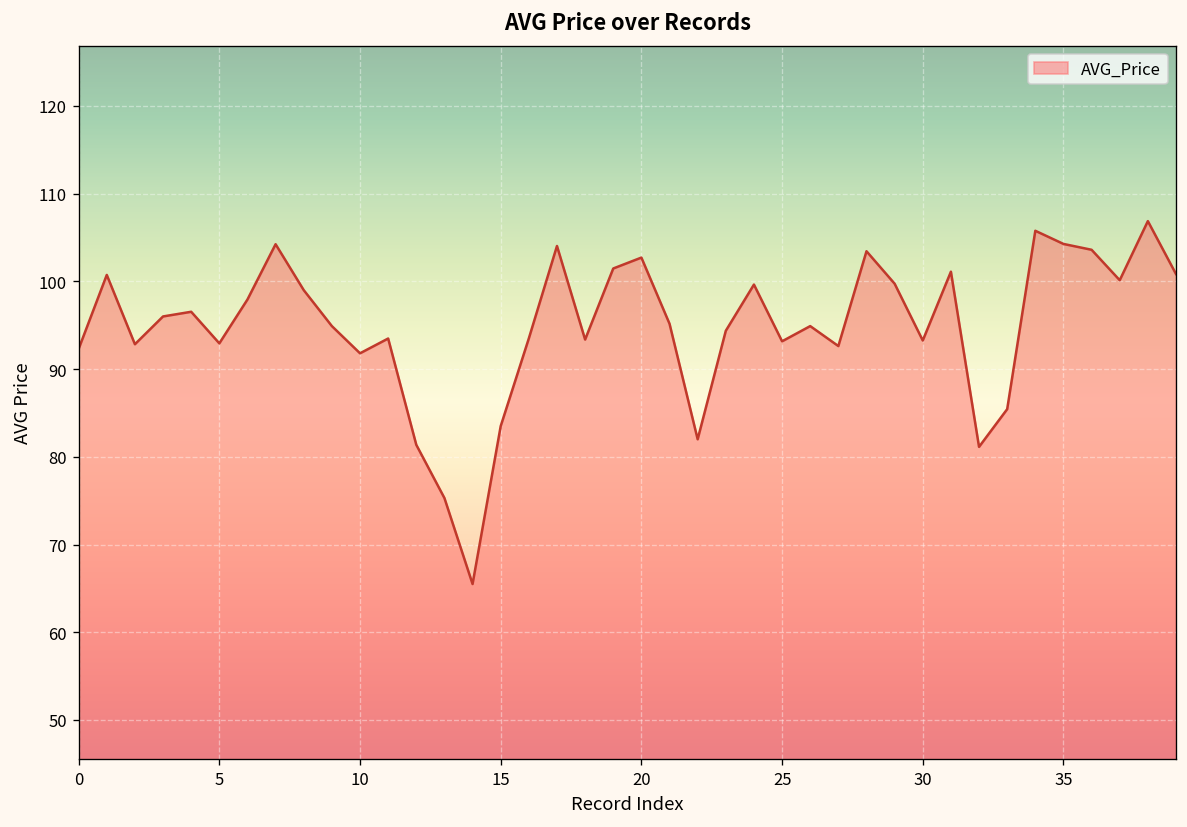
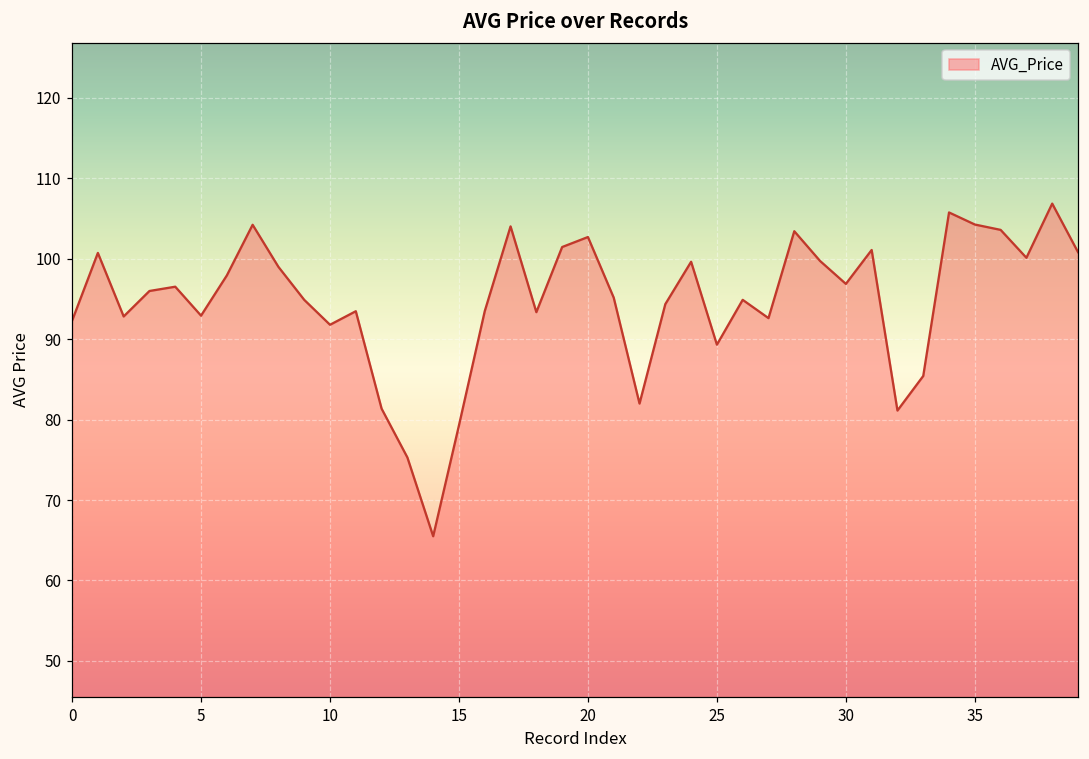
  {
    "0": 92,
    "5": 93,
    "10": 92,
-   "15": 84,
+   "15": 79,
    "20": 103,
-   "25": 93,
-   "30": 93,
+   "25": 89,
+   "30": 97,
    "35": 104
  }
